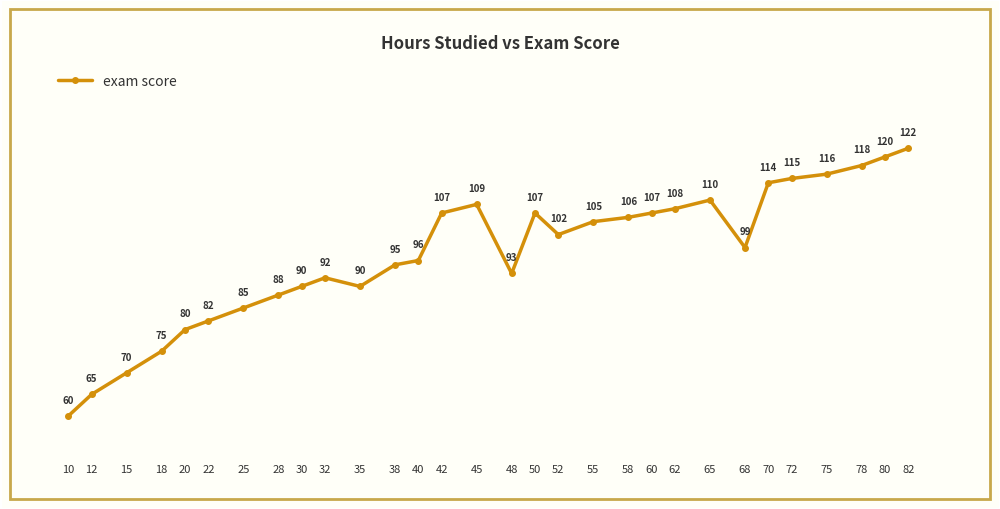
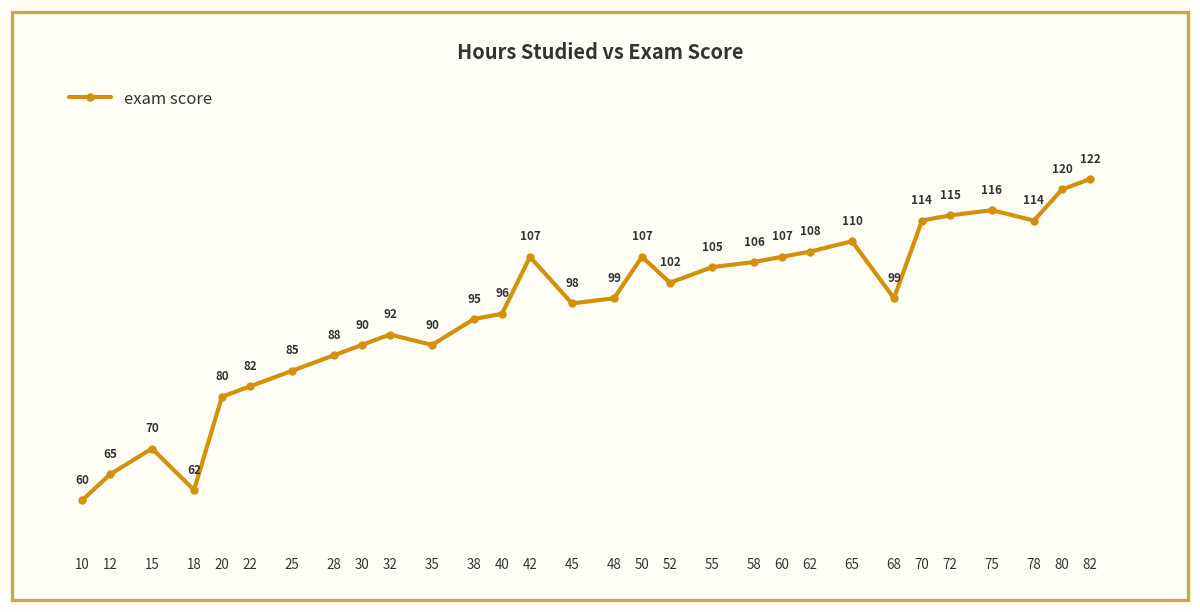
  {
    "10": 60,
    "12": 65,
    "15": 70,
-   "18": 75,
+   "18": 62,
    "20": 80,
    "22": 82,
    "25": 85,
    "28": 88,
    "30": 90,
    "32": 92,
    "35": 90,
    "38": 95,
    "40": 96,
    "42": 107,
-   "45": 109,
-   "48": 93,
+   "45": 98,
+   "48": 99,
    "50": 107,
    "52": 102,
    "55": 105,
    "58": 106,
    "60": 107,
    "62": 108,
    "65": 110,
    "68": 99,
    "70": 114,
    "72": 115,
    "75": 116,
-   "78": 118,
+   "78": 114,
    "80": 120,
    "82": 122
  }
